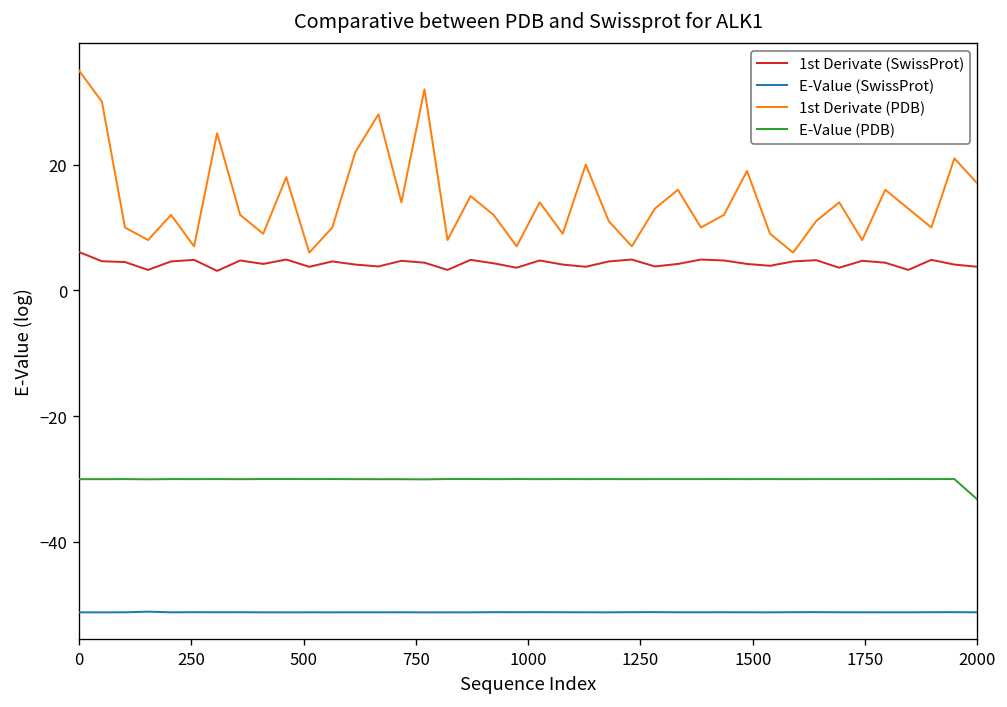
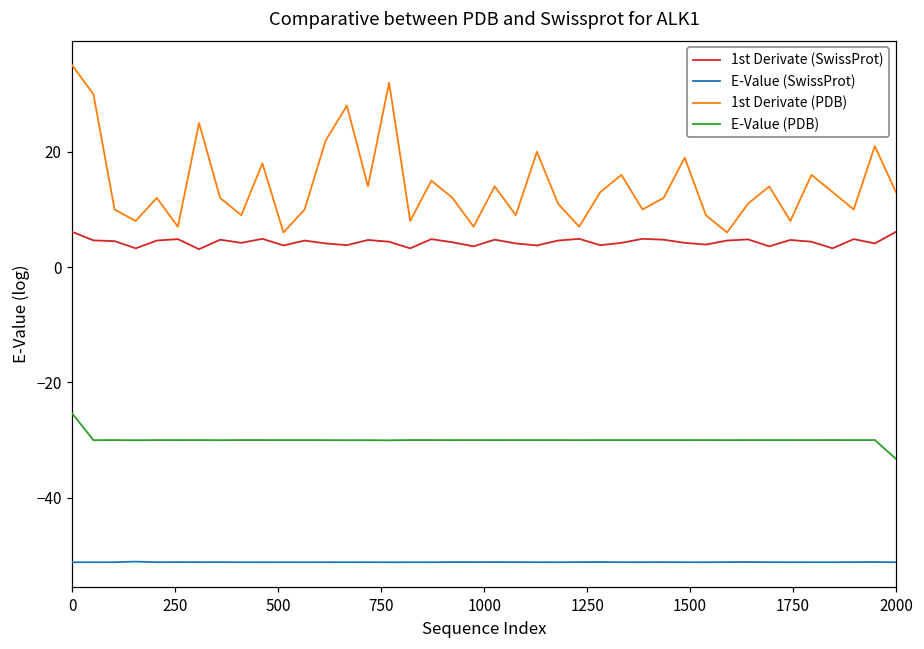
  {
    "1st Derivate (SwissProt)": {
      "0": 6,
-     "2000": 4
+     "2000": 6
    },
    "E-Value (SwissProt)": {
      "0": -51,
      "2000": -51
    },
    "1st Derivate (PDB)": {
      "0": 35,
-     "2000": 17
+     "2000": 13
    },
    "E-Value (PDB)": {
-     "0": -30,
+     "0": -25,
      "2000": -33
    }
  }
